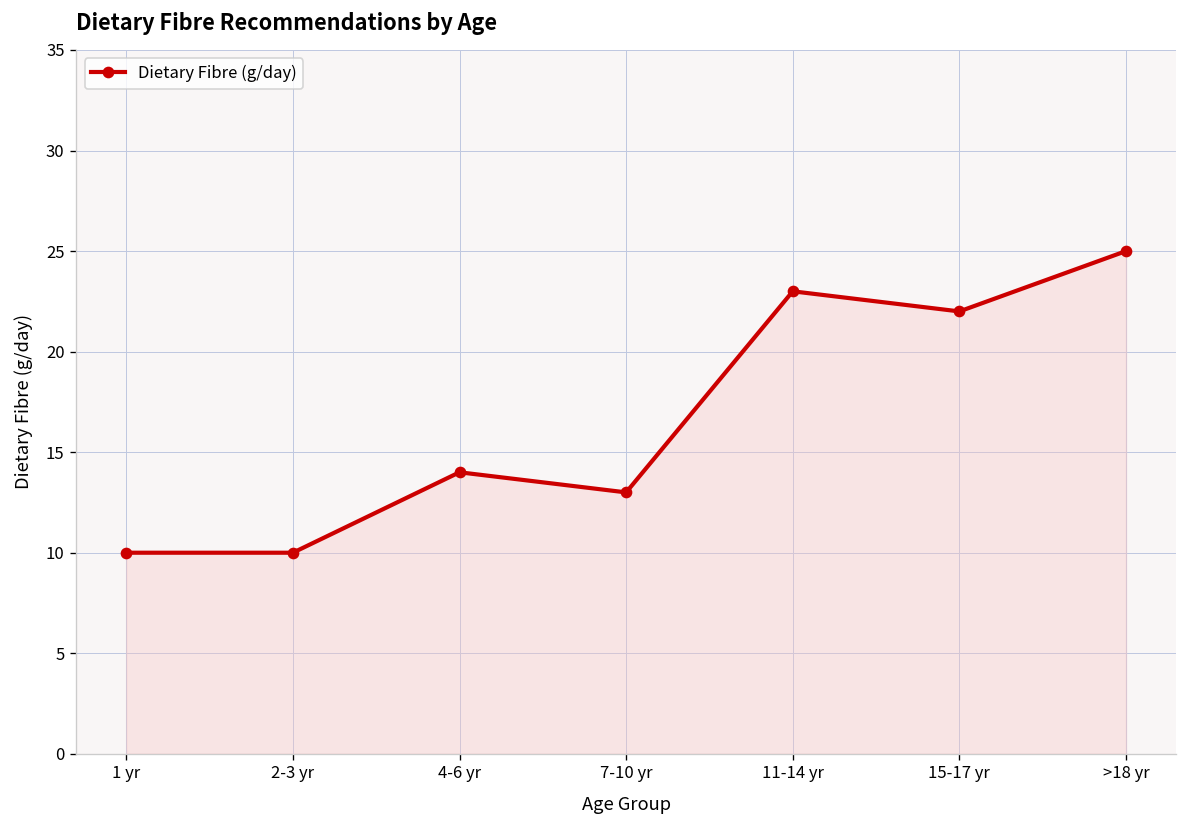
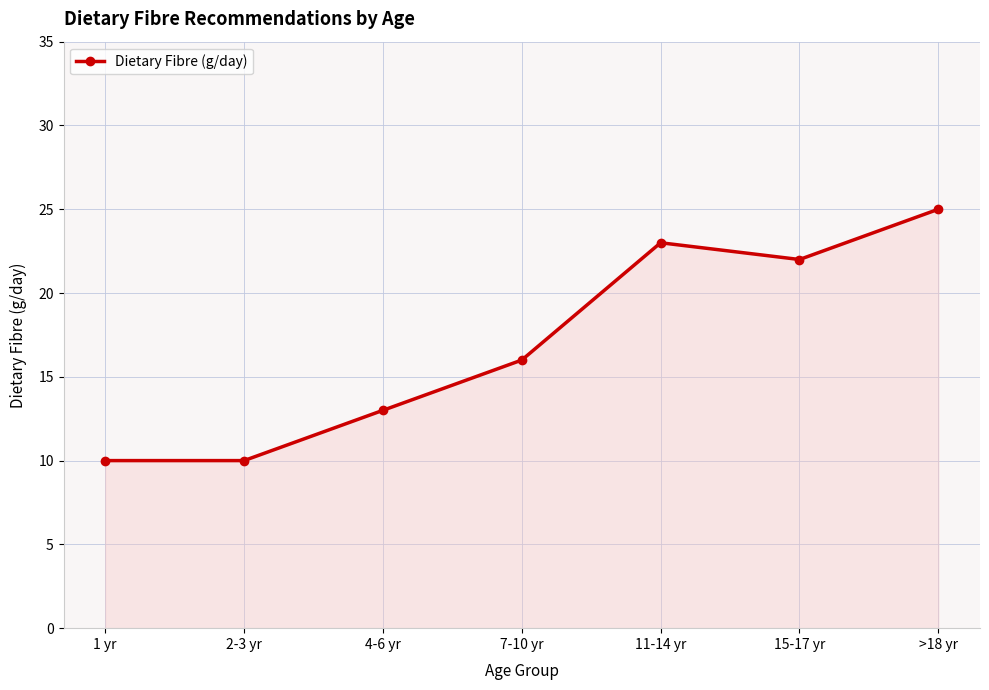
  {
    "1 yr": 10,
    "2-3 yr": 10,
-   "4-6 yr": 14,
-   "7-10 yr": 13,
+   "4-6 yr": 13,
+   "7-10 yr": 16,
    "11-14 yr": 23,
    "15-17 yr": 22,
    ">18 yr": 25
  }
